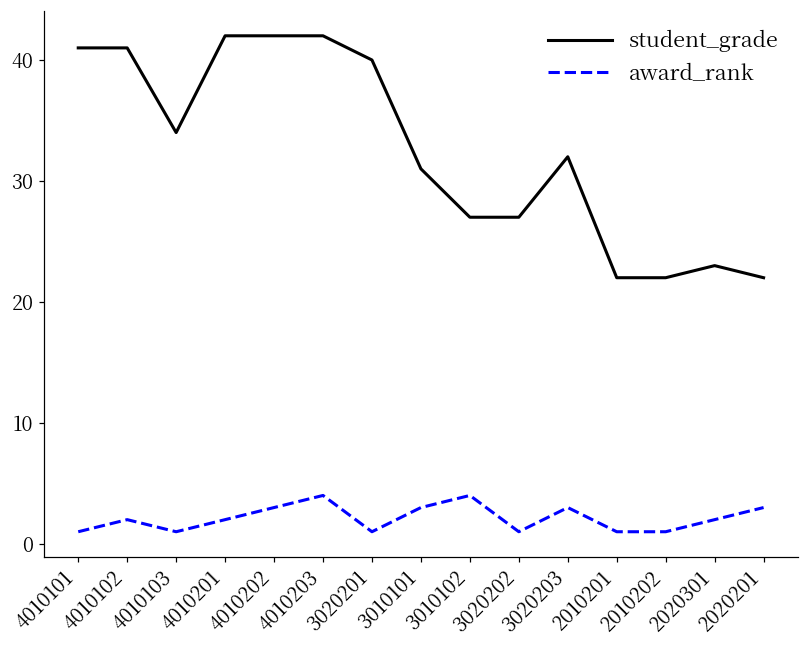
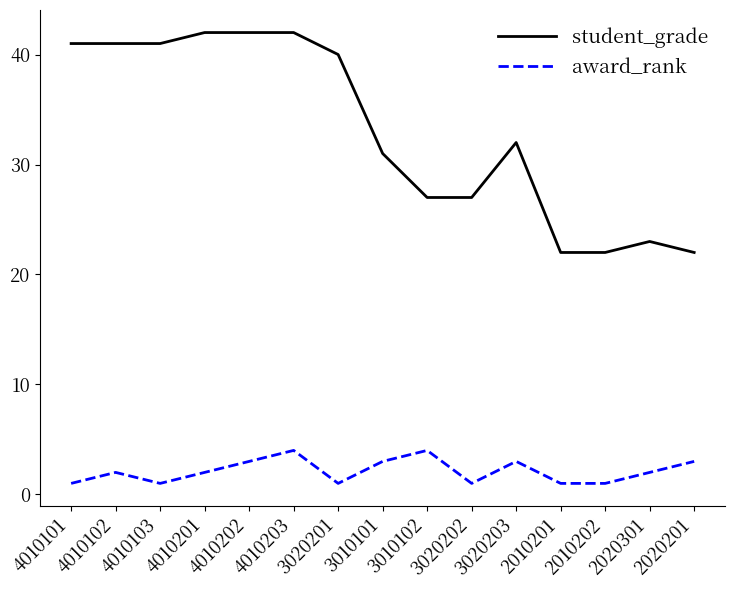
  {
    "student_grade": {
      "4010101": 41,
      "4010102": 41,
-     "4010103": 34,
+     "4010103": 41,
      "4010201": 42,
      "4010202": 42,
      "4010203": 42,
      "3020201": 40,
      "3010101": 31,
      "3010102": 27,
      "3020202": 27,
      "3020203": 32,
      "2010201": 22,
      "2010202": 22,
      "2020301": 23,
      "2020201": 22
    },
    "award_rank": {
      "4010101": 1,
      "4010102": 2,
      "4010103": 1,
      "4010201": 2,
      "4010202": 3,
      "4010203": 4,
      "3020201": 1,
      "3010101": 3,
      "3010102": 4,
      "3020202": 1,
      "3020203": 3,
      "2010201": 1,
      "2010202": 1,
      "2020301": 2,
      "2020201": 3
    }
  }
